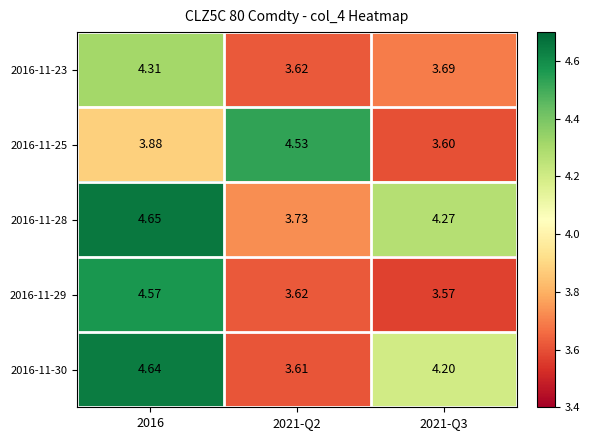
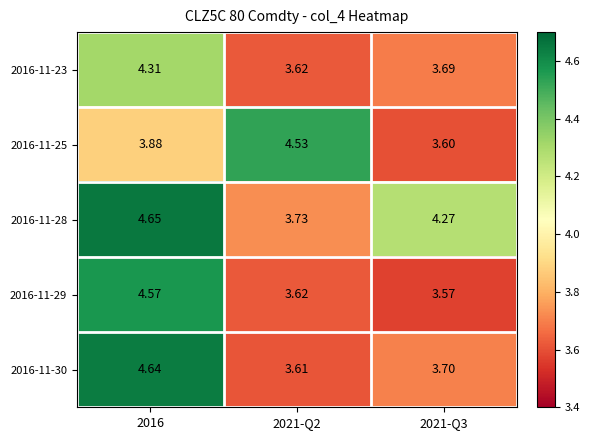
  {
    "2016-11-23": {
      "2016": 4.31,
      "2021-Q2": 3.62,
      "2021-Q3": 3.69
    },
    "2016-11-25": {
      "2016": 3.88,
      "2021-Q2": 4.53,
      "2021-Q3": 3.60
    },
    "2016-11-28": {
      "2016": 4.65,
      "2021-Q2": 3.73,
      "2021-Q3": 4.27
    },
    "2016-11-29": {
      "2016": 4.57,
      "2021-Q2": 3.62,
      "2021-Q3": 3.57
    },
    "2016-11-30": {
      "2016": 4.64,
      "2021-Q2": 3.61,
-     "2021-Q3": 4.20
+     "2021-Q3": 3.70
    }
  }
